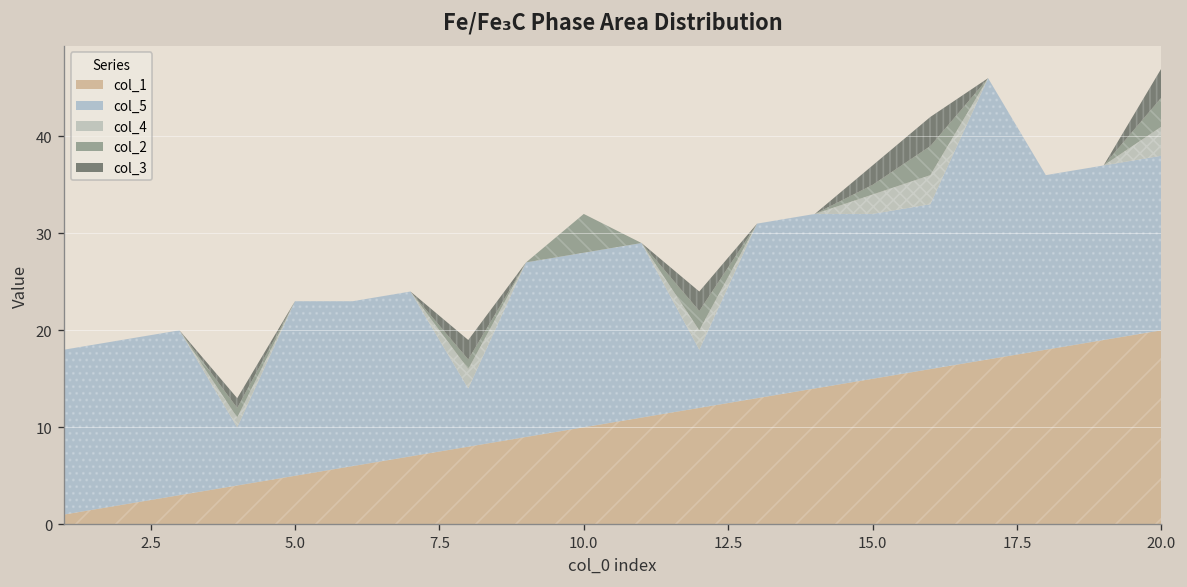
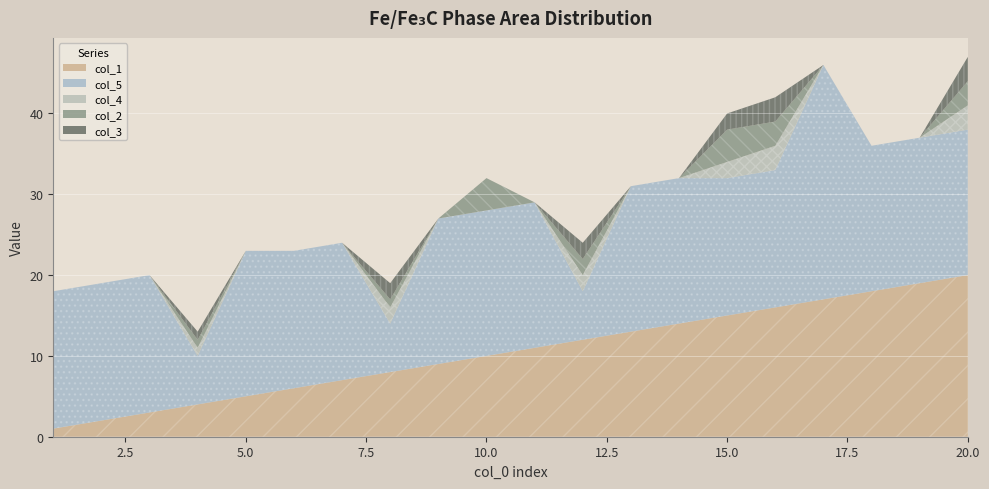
  {
    "col_2": {
-     "15.0": 1
+     "15.0": 4
    },
    "col_3": {
      "15.0": 2,
      "20.0": 3
    }
  }
